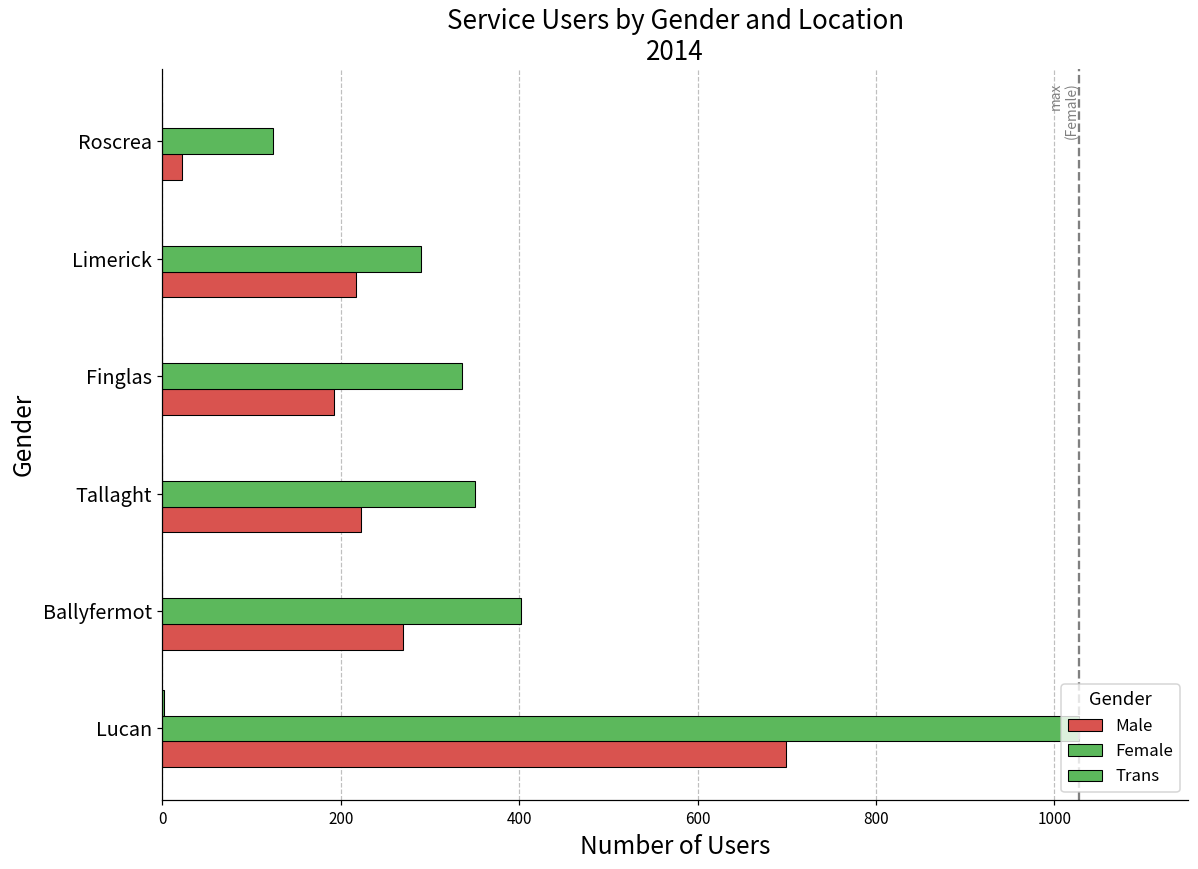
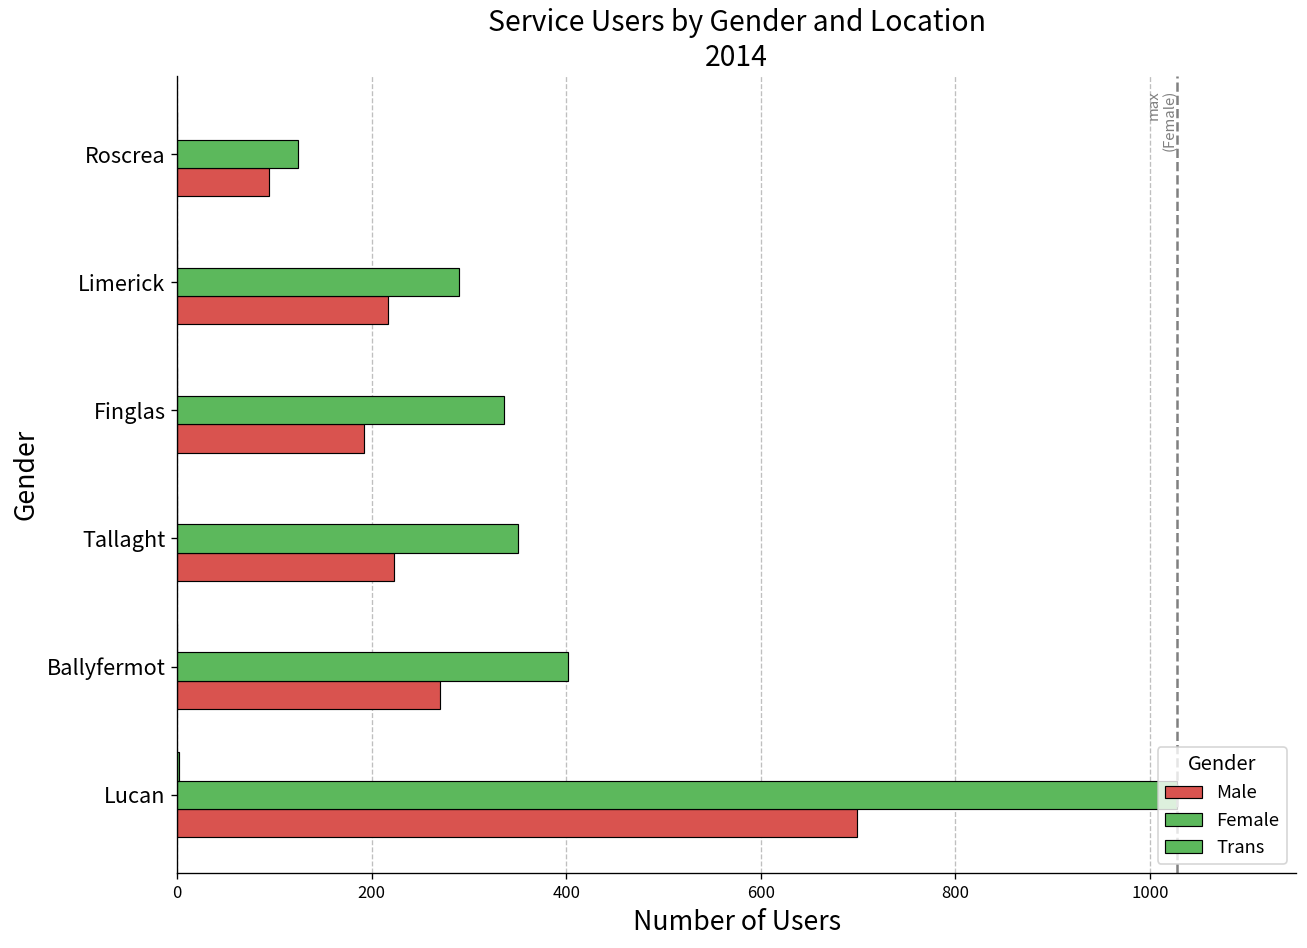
  {
    "Male": {
-     "Roscrea": 20,
+     "Roscrea": 90,
      "Limerick": 220,
      "Finglas": 190,
      "Tallaght": 220,
      "Ballyfermot": 270,
      "Lucan": 700
    }
  }
